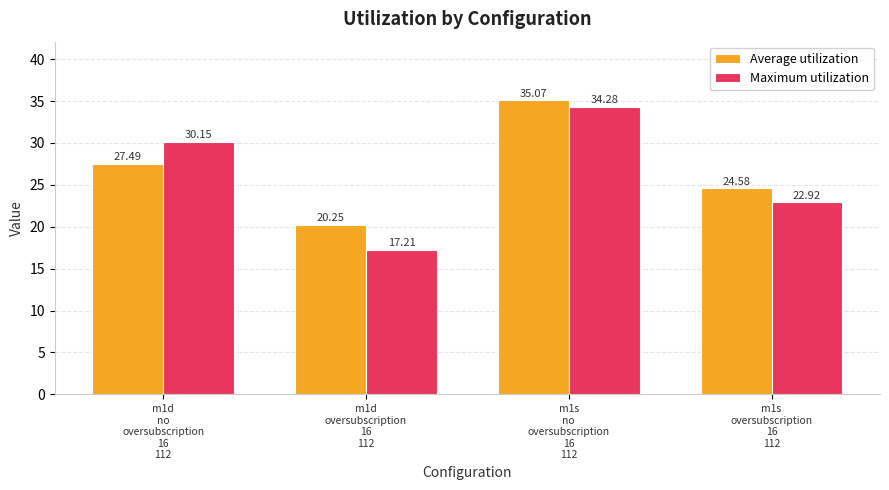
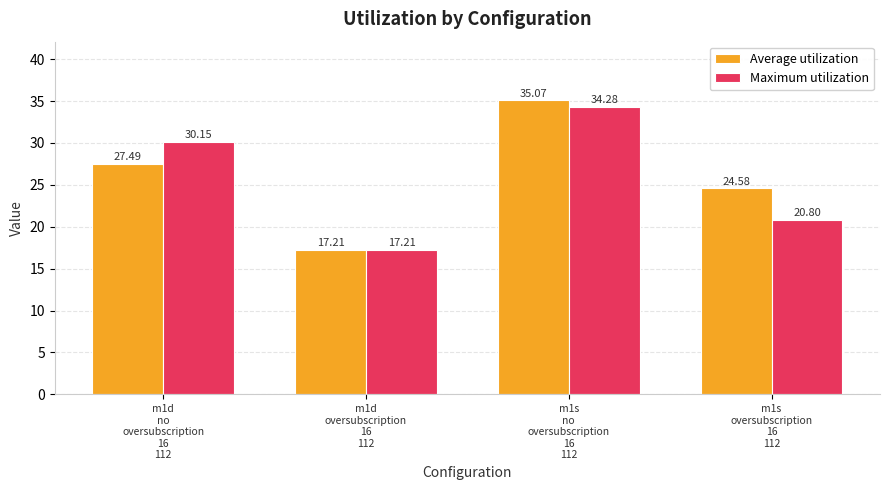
  {
    "Average utilization": {
      "m1d no oversubscription 16 112": 27.49,
-     "m1d oversubscription 16 112": 20.25,
+     "m1d oversubscription 16 112": 17.21,
      "m1s no oversubscription 16 112": 35.07,
      "m1s oversubscription 16 112": 24.58
    },
    "Maximum utilization": {
      "m1d no oversubscription 16 112": 30.15,
      "m1d oversubscription 16 112": 17.21,
      "m1s no oversubscription 16 112": 34.28,
-     "m1s oversubscription 16 112": 22.92
+     "m1s oversubscription 16 112": 20.80
    }
  }
